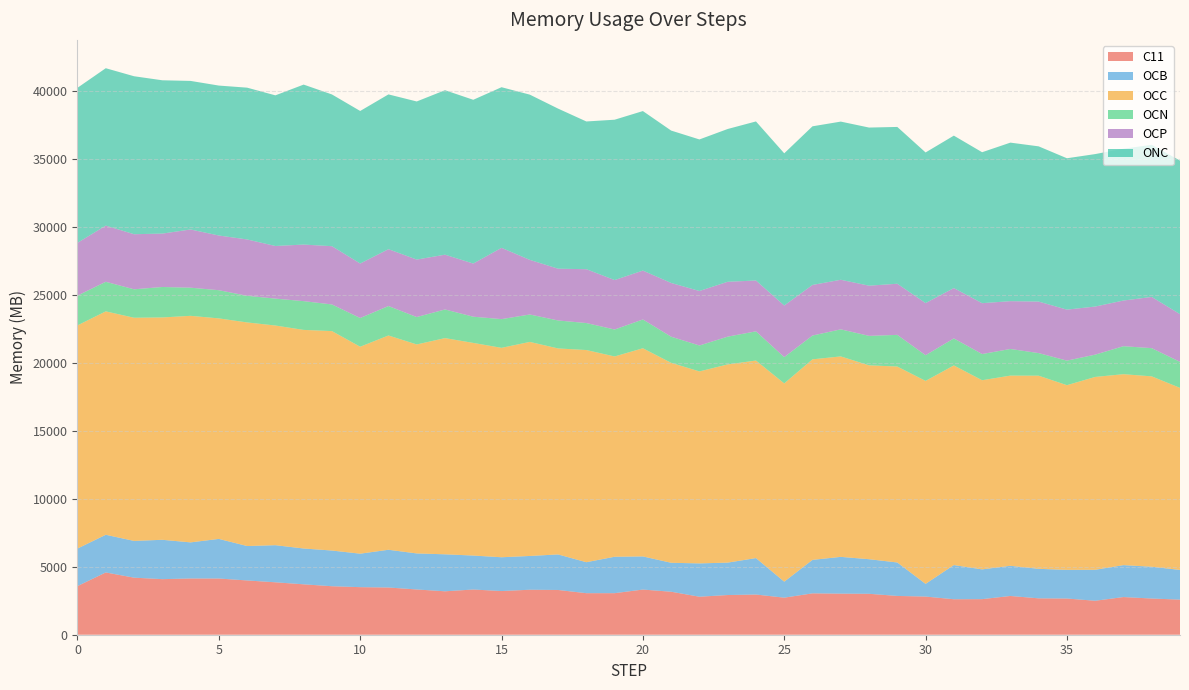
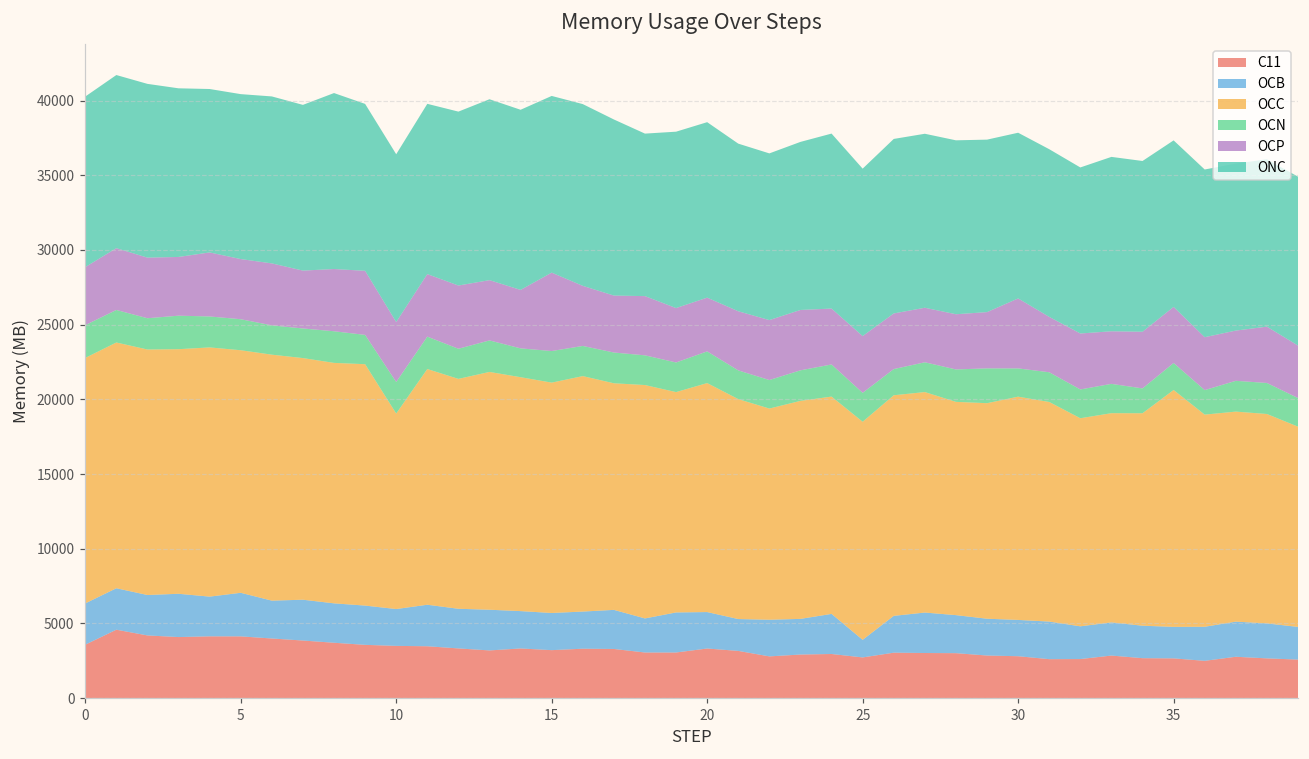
  {
    "C11": {
      "0": 3600,
      "5": 4100,
      "10": 3500,
      "15": 3200,
      "20": 3300,
      "25": 2700,
      "30": 2800,
      "35": 2700
    },
    "OCB": {
      "0": 2800,
      "5": 2900,
      "10": 2500,
      "15": 2500,
      "20": 2400,
      "25": 1200,
-     "30": 900,
+     "30": 2400,
      "35": 2100
    },
    "OCC": {
      "0": 16400,
      "5": 16200,
-     "10": 15200,
+     "10": 13100,
      "15": 15400,
      "20": 15300,
      "25": 14600,
      "30": 14900,
-     "35": 13600
+     "35": 15900
    },
    "OCP": {
      "0": 3900,
      "5": 4000,
      "10": 4000,
      "15": 5200,
      "20": 3600,
      "25": 3800,
-     "30": 3800,
+     "30": 4700,
      "35": 3800
    }
  }
